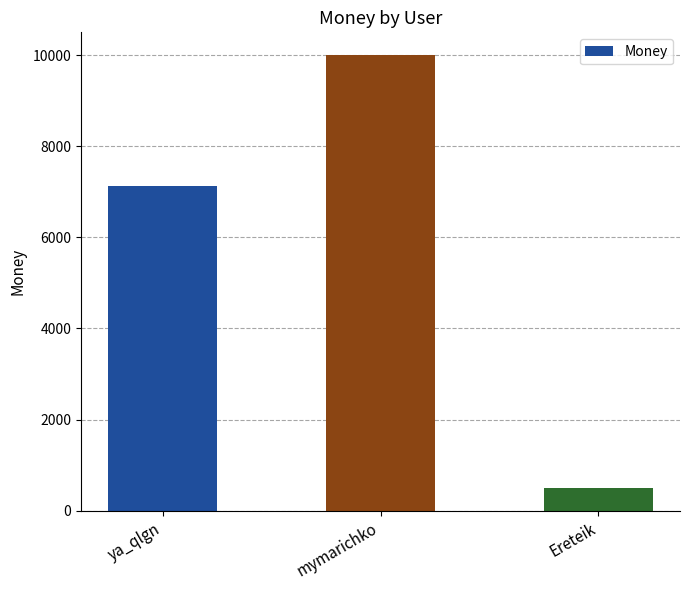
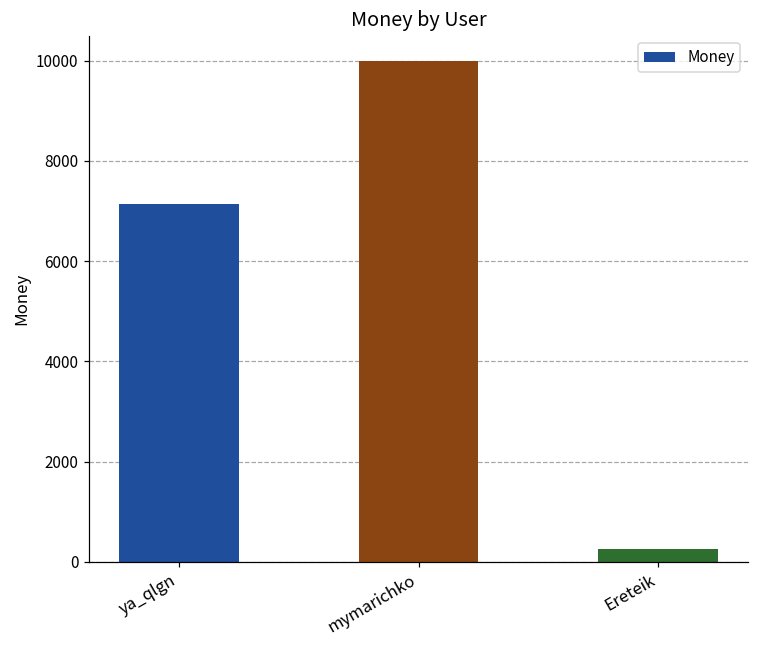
  {
    "ya_qlgn": 7100,
    "mymarichko": 10000,
-   "Ereteik": 500
+   "Ereteik": 300
  }
